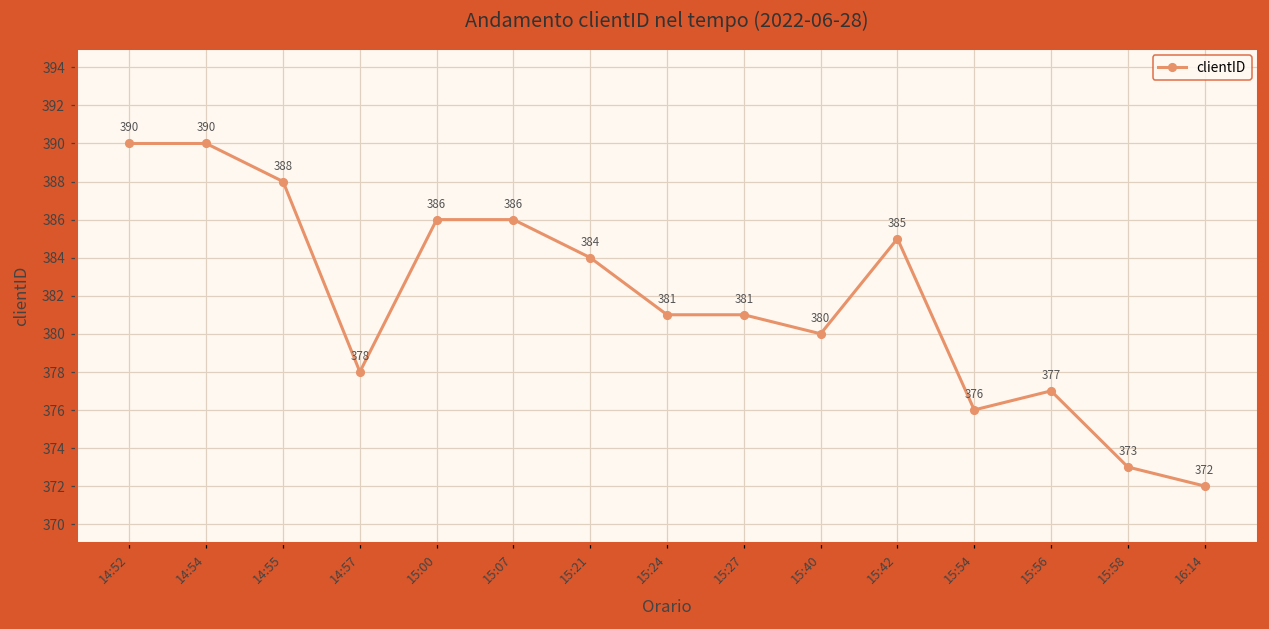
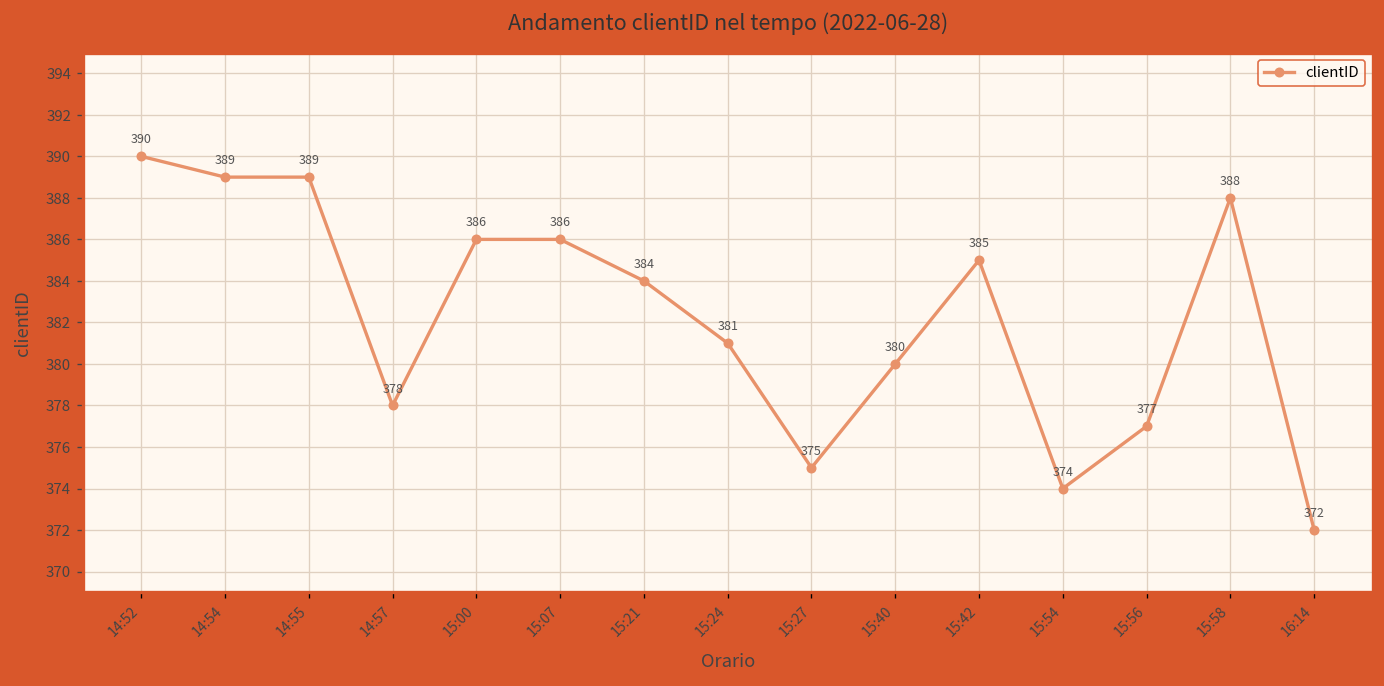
  {
    "14:52": 390,
-   "14:54": 390,
-   "14:55": 388,
+   "14:54": 389,
+   "14:55": 389,
    "14:57": 378,
    "15:00": 386,
    "15:07": 386,
    "15:21": 384,
    "15:24": 381,
-   "15:27": 381,
+   "15:27": 375,
    "15:40": 380,
    "15:42": 385,
-   "15:54": 376,
+   "15:54": 374,
    "15:56": 377,
-   "15:58": 373,
+   "15:58": 388,
    "16:14": 372
  }
